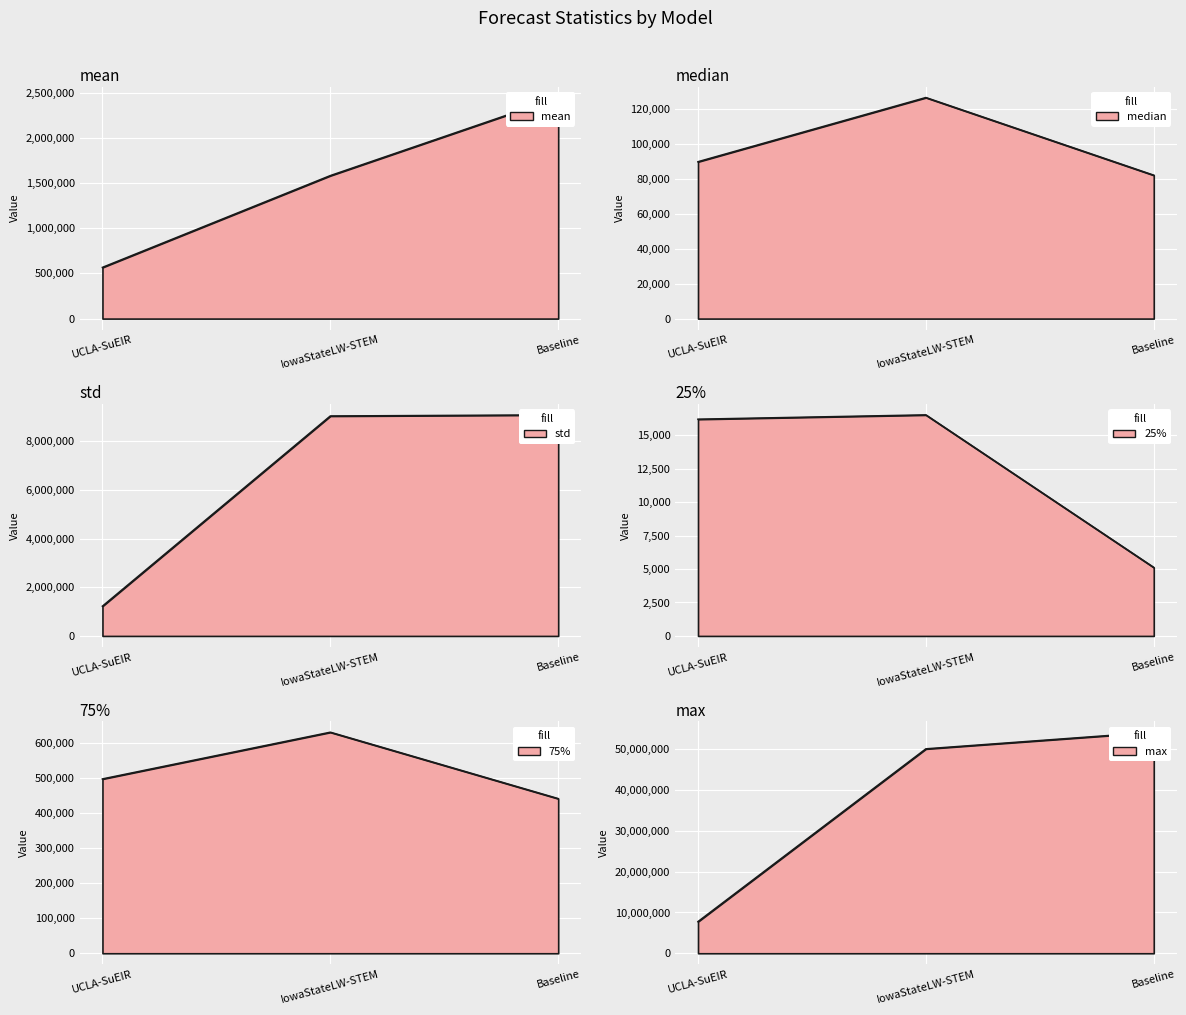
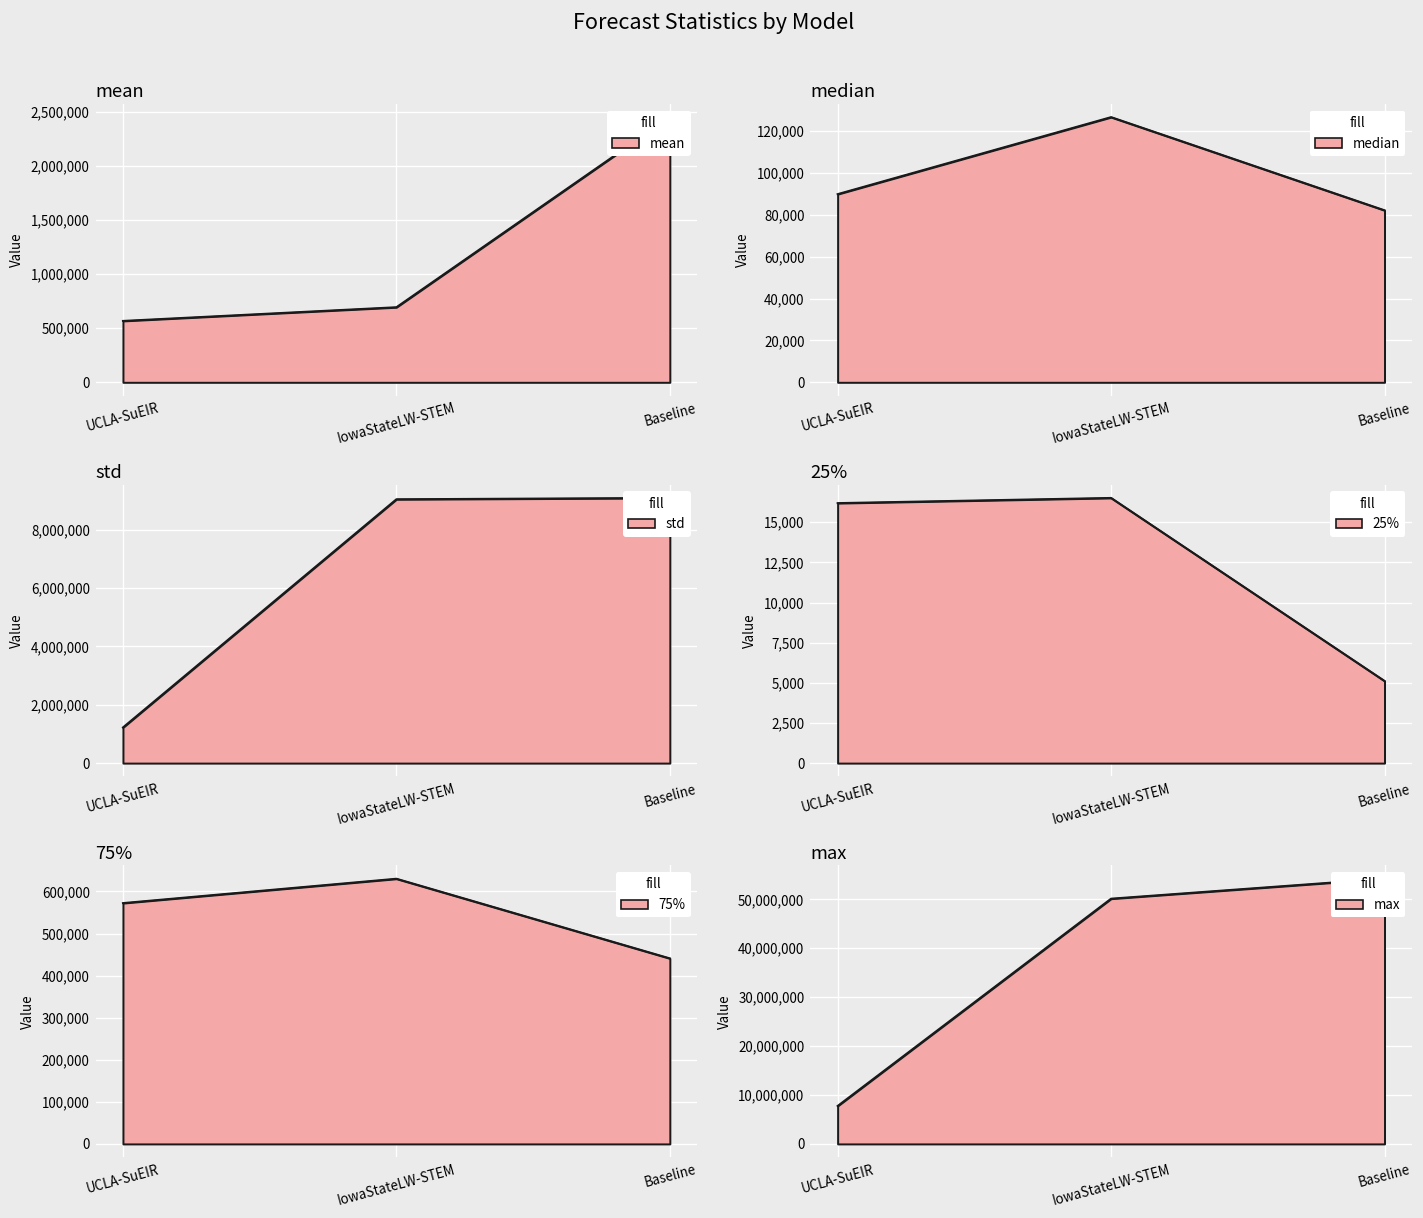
  {
    "mean": {
      "UCLA-SuEIR": "600,000",
-     "IowaStateLW-STEM": "1,600,000"
+     "IowaStateLW-STEM": "700,000"
    },
    "median": {
      "UCLA-SuEIR": "90,000",
      "IowaStateLW-STEM": "127,000",
      "Baseline": "82,000"
    },
    "std": {
      "UCLA-SuEIR": "1,200,000",
      "IowaStateLW-STEM": "9,000,000"
    },
    "25%": {
      "UCLA-SuEIR": "16,200",
      "IowaStateLW-STEM": "16,500",
      "Baseline": "5,100"
    },
    "75%": {
-     "UCLA-SuEIR": "500,000",
+     "UCLA-SuEIR": "570,000",
      "IowaStateLW-STEM": "630,000",
      "Baseline": "440,000"
    },
    "max": {
      "UCLA-SuEIR": "8,000,000",
      "IowaStateLW-STEM": "50,000,000"
    }
  }
